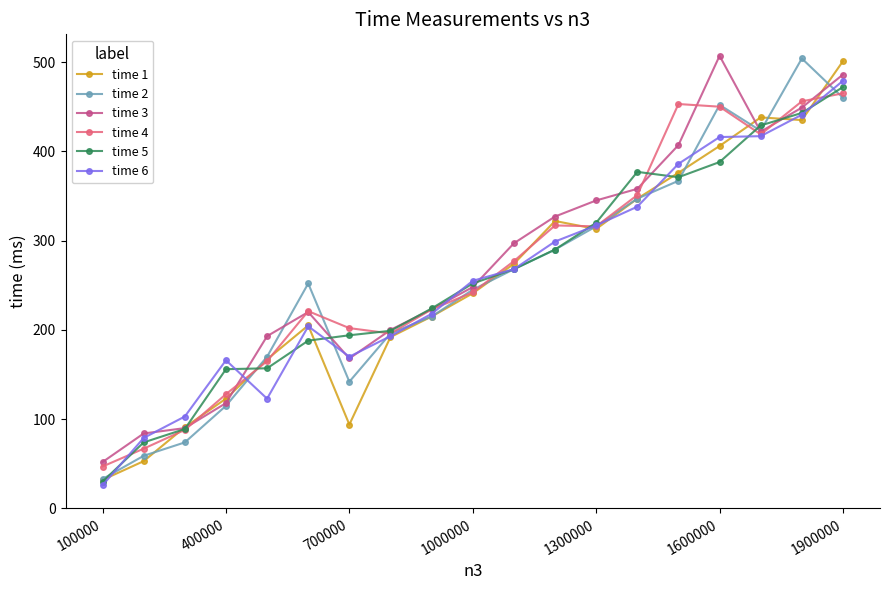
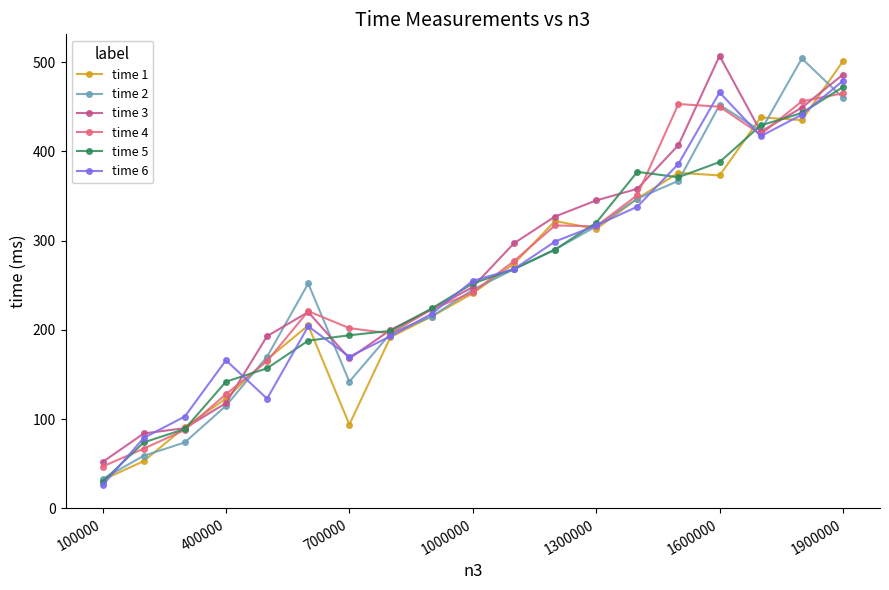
  {
    "time 1": {
      "400000": 120,
      "700000": 90,
      "1300000": 310,
-     "1600000": 410,
+     "1600000": 370,
      "1900000": 500
    },
    "time 2": {
      "400000": 120,
      "700000": 140,
      "1000000": 250,
      "1900000": 460
    },
    "time 5": {
-     "400000": 160,
+     "400000": 140,
      "700000": 190,
      "1000000": 250,
      "1300000": 320,
      "1600000": 390,
      "1900000": 470
    },
    "time 6": {
      "100000": 30,
      "400000": 170,
      "1000000": 260,
-     "1600000": 420,
+     "1600000": 470,
      "1900000": 480
    }
  }
